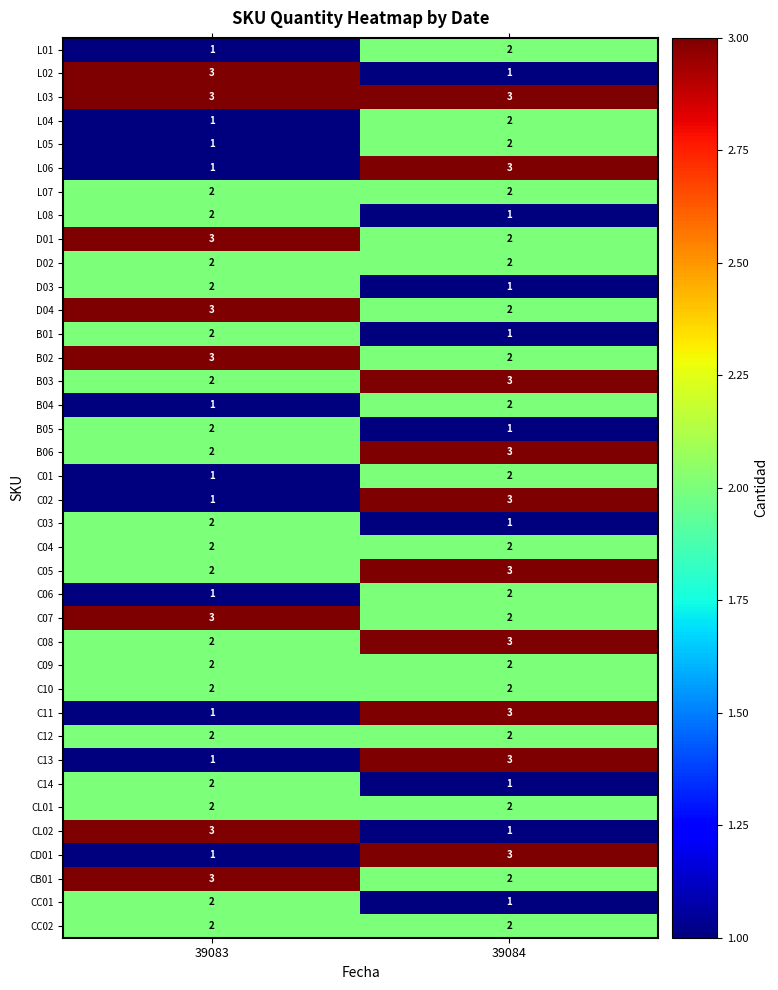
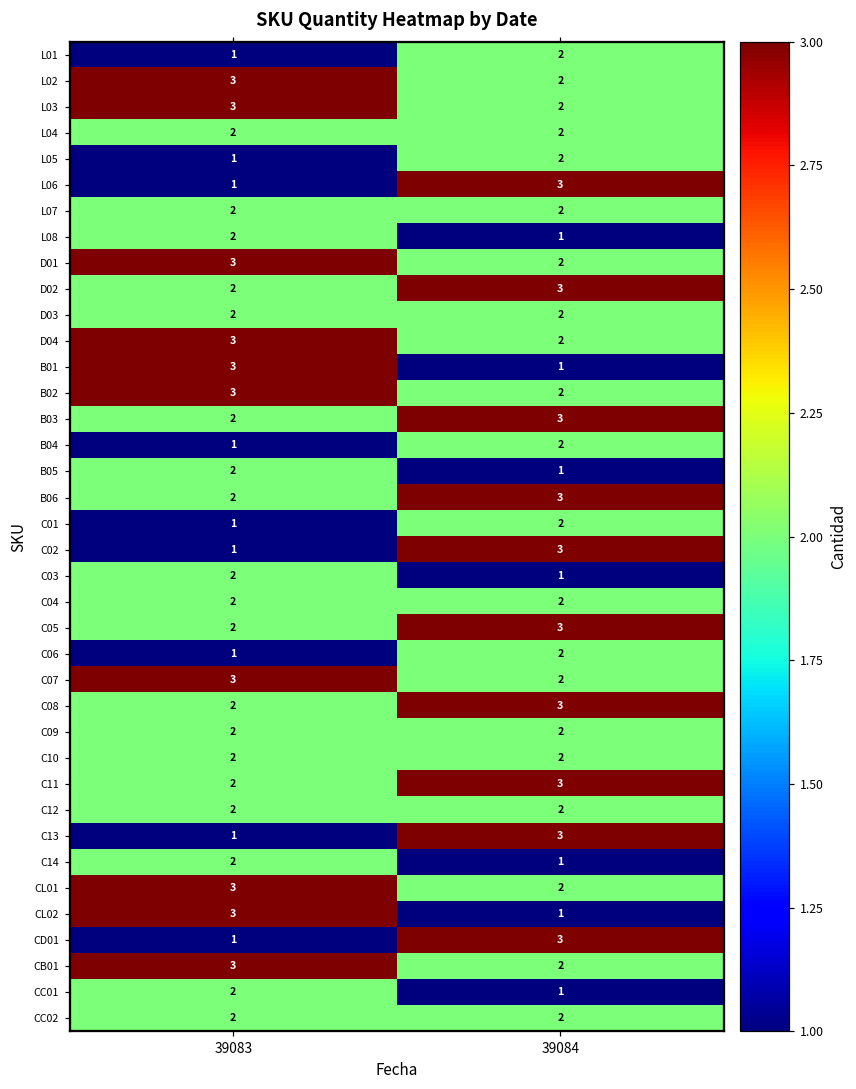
  {
    "L01": {
      "39083": 1,
      "39084": 2
    },
    "L02": {
      "39083": 3,
-     "39084": 1
+     "39084": 2
    },
    "L03": {
      "39083": 3,
-     "39084": 3
+     "39084": 2
    },
    "L04": {
-     "39083": 1,
+     "39083": 2,
      "39084": 2
    },
    "L05": {
      "39083": 1,
      "39084": 2
    },
    "L06": {
      "39083": 1,
      "39084": 3
    },
    "L07": {
      "39083": 2,
      "39084": 2
    },
    "L08": {
      "39083": 2,
      "39084": 1
    },
    "D01": {
      "39083": 3,
      "39084": 2
    },
    "D02": {
      "39083": 2,
-     "39084": 2
+     "39084": 3
    },
    "D03": {
      "39083": 2,
-     "39084": 1
+     "39084": 2
    },
    "D04": {
      "39083": 3,
      "39084": 2
    },
    "B01": {
-     "39083": 2,
+     "39083": 3,
      "39084": 1
    },
    "B02": {
      "39083": 3,
      "39084": 2
    },
    "B03": {
      "39083": 2,
      "39084": 3
    },
    "B04": {
      "39083": 1,
      "39084": 2
    },
    "B05": {
      "39083": 2,
      "39084": 1
    },
    "B06": {
      "39083": 2,
      "39084": 3
    },
    "C01": {
      "39083": 1,
      "39084": 2
    },
    "C02": {
      "39083": 1,
      "39084": 3
    },
    "C03": {
      "39083": 2,
      "39084": 1
    },
    "C04": {
      "39083": 2,
      "39084": 2
    },
    "C05": {
      "39083": 2,
      "39084": 3
    },
    "C06": {
      "39083": 1,
      "39084": 2
    },
    "C07": {
      "39083": 3,
      "39084": 2
    },
    "C08": {
      "39083": 2,
      "39084": 3
    },
    "C09": {
      "39083": 2,
      "39084": 2
    },
    "C10": {
      "39083": 2,
      "39084": 2
    },
    "C11": {
-     "39083": 1,
+     "39083": 2,
      "39084": 3
    },
    "C12": {
      "39083": 2,
      "39084": 2
    },
    "C13": {
      "39083": 1,
      "39084": 3
    },
    "C14": {
      "39083": 2,
      "39084": 1
    },
    "CL01": {
-     "39083": 2,
+     "39083": 3,
      "39084": 2
    },
    "CL02": {
      "39083": 3,
      "39084": 1
    },
    "CD01": {
      "39083": 1,
      "39084": 3
    },
    "CB01": {
      "39083": 3,
      "39084": 2
    },
    "CC01": {
      "39083": 2,
      "39084": 1
    },
    "CC02": {
      "39083": 2,
      "39084": 2
    }
  }
